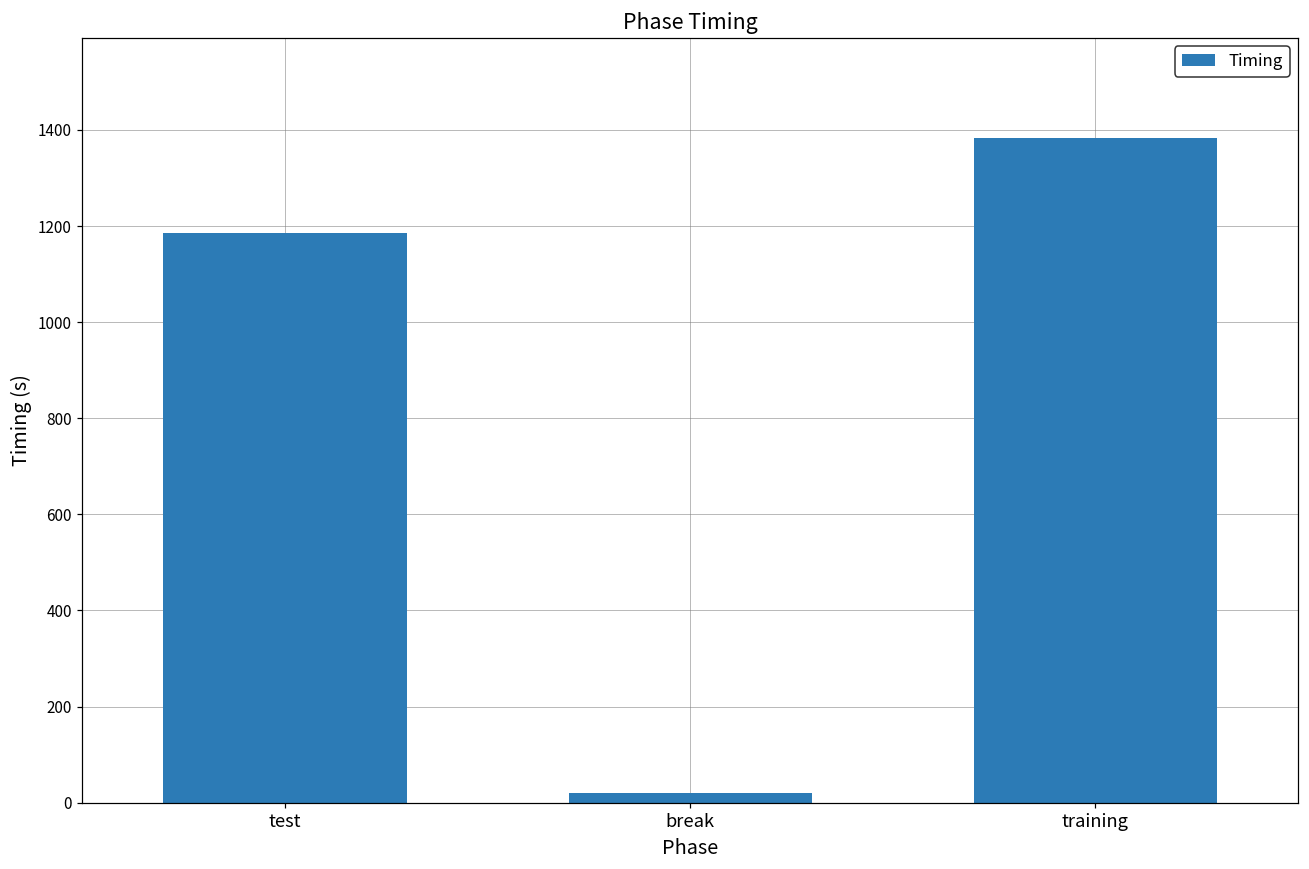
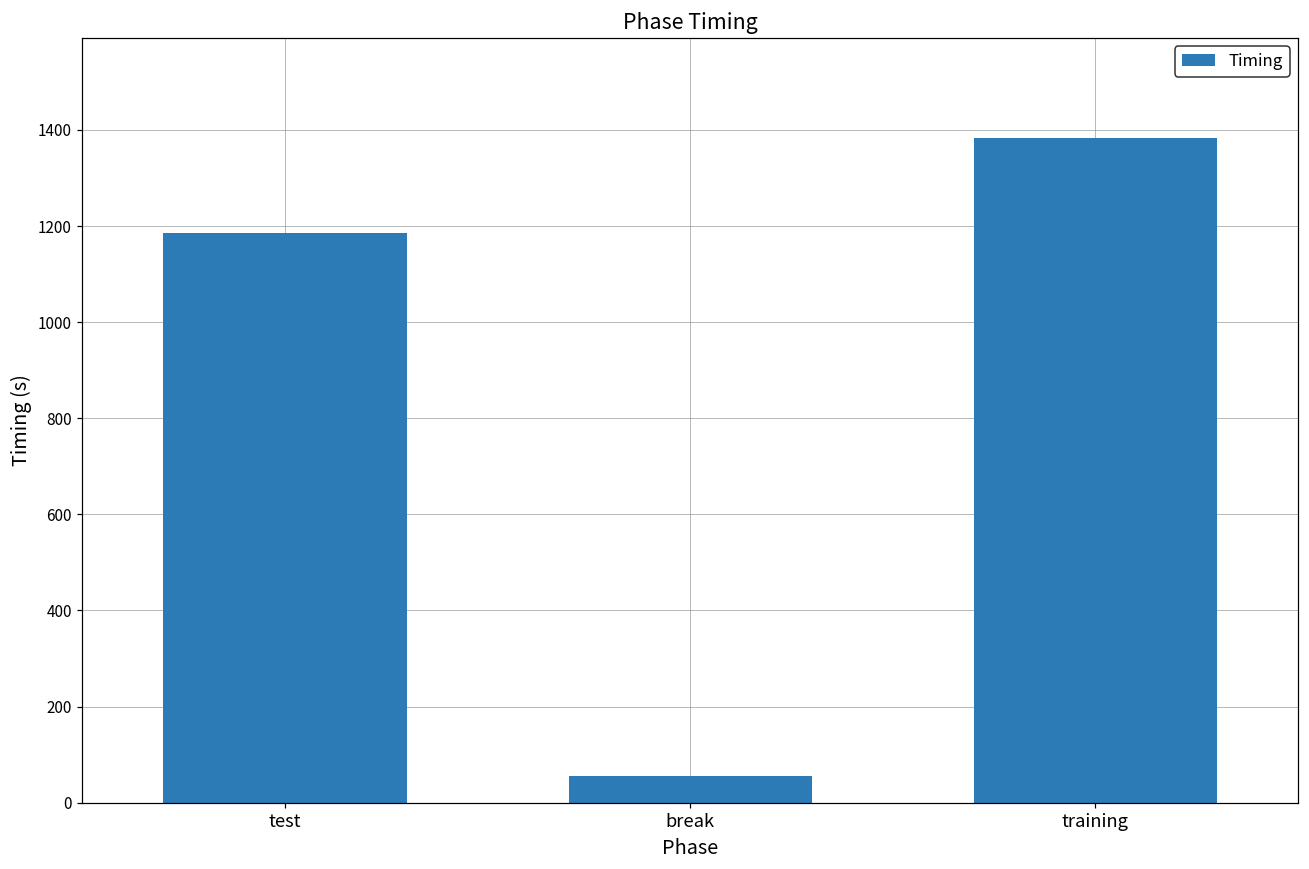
  {
    "test": 1190,
-   "break": 20,
+   "break": 50,
    "training": 1380
  }
